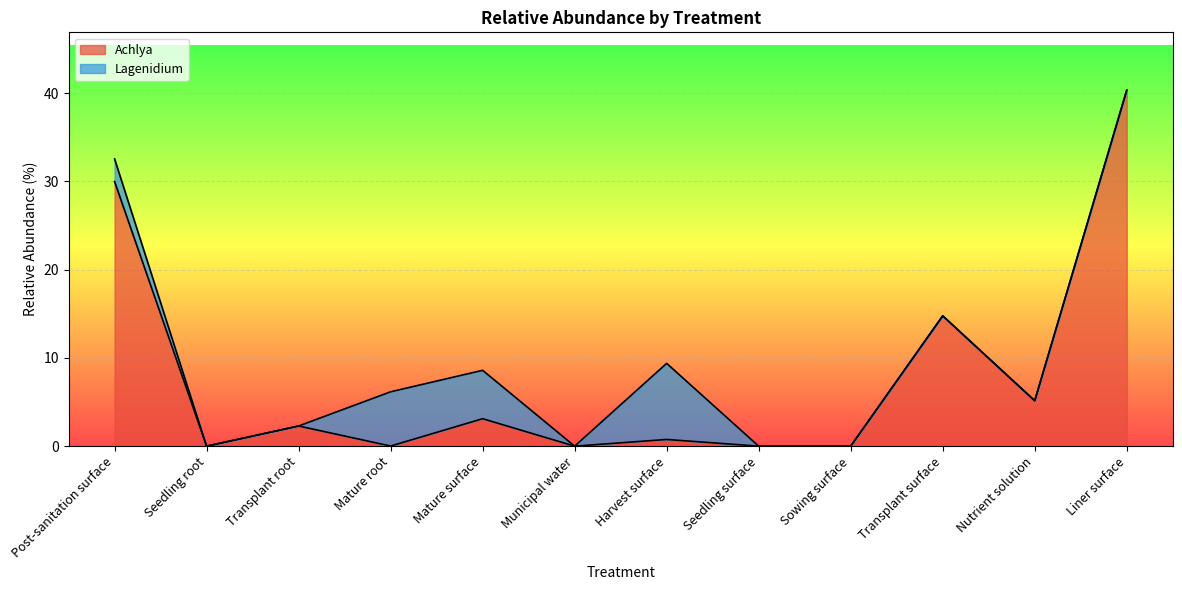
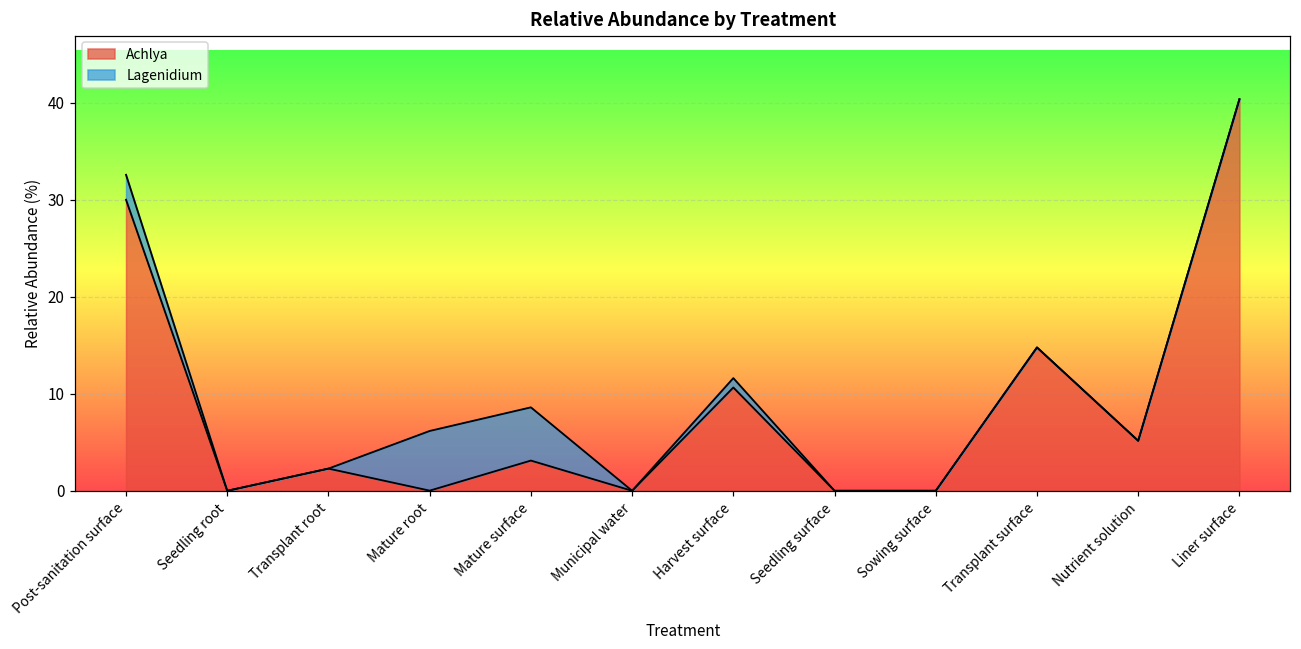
  {
    "Achlya": {
      "Post-sanitation surface": 30,
      "Mature root": 0,
      "Mature surface": 3,
-     "Harvest surface": 1
+     "Harvest surface": 11
    },
    "Lagenidium": {
      "Post-sanitation surface": 3,
      "Mature root": 6,
      "Mature surface": 5,
-     "Harvest surface": 9
+     "Harvest surface": 1
    }
  }
